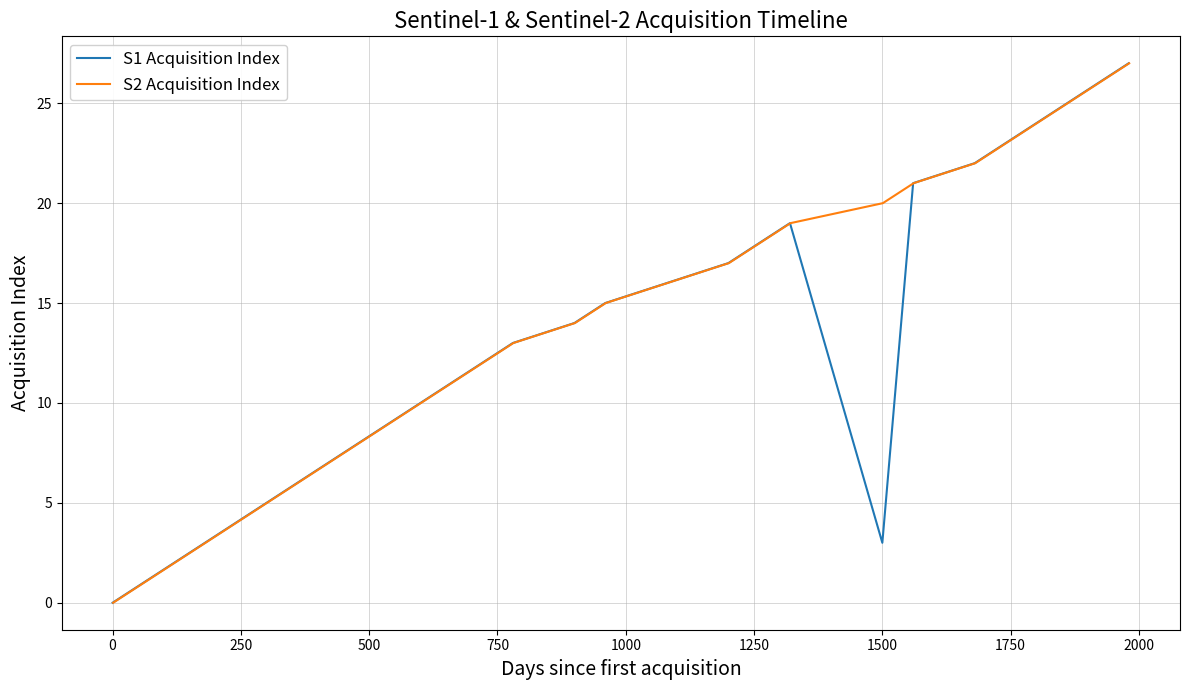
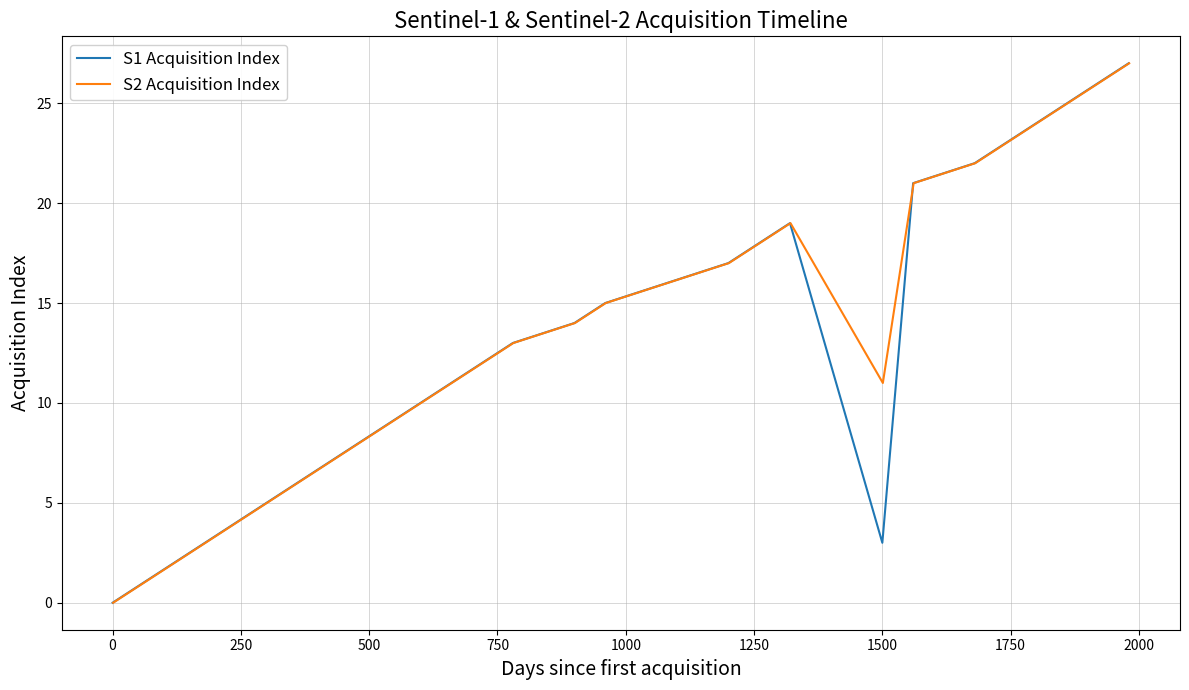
  {
    "S1 Acquisition Index": {
      "1500": 3
    },
    "S2 Acquisition Index": {
-     "1500": 20
+     "1500": 11
    }
  }
